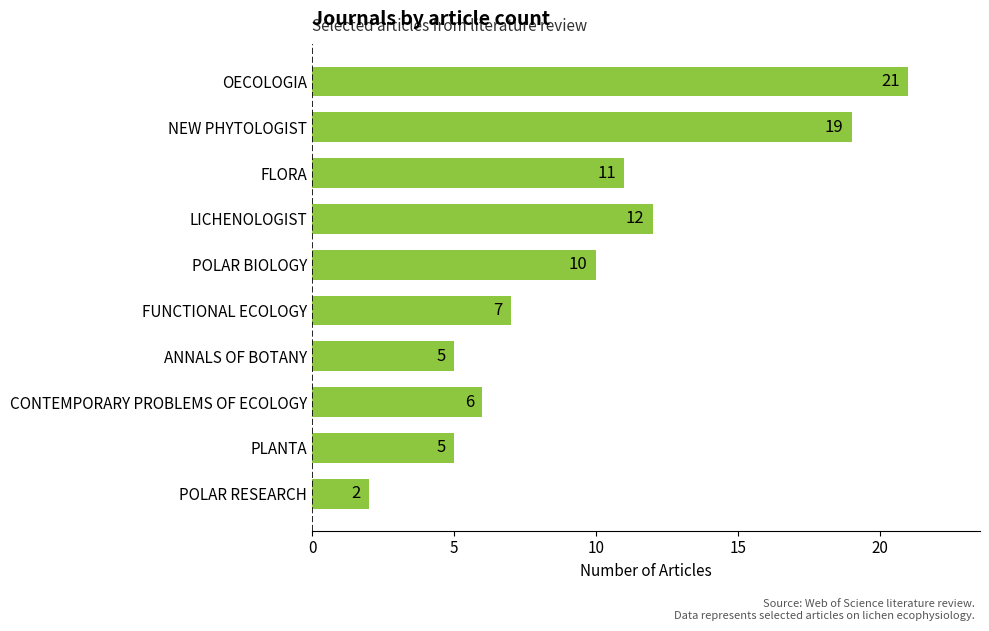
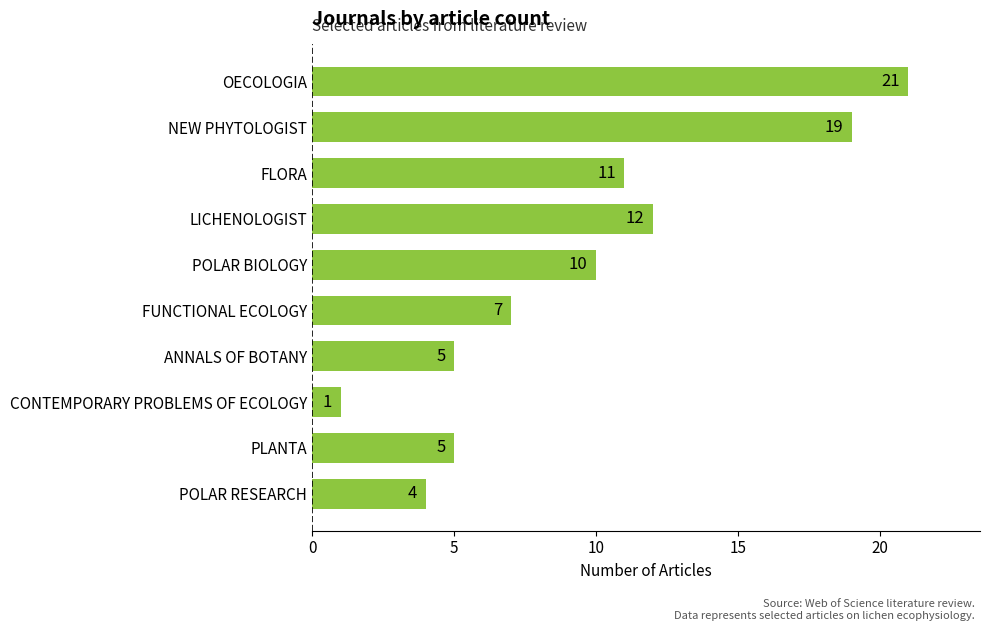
  {
    "OECOLOGIA": 21,
    "NEW PHYTOLOGIST": 19,
    "FLORA": 11,
    "LICHENOLOGIST": 12,
    "POLAR BIOLOGY": 10,
    "FUNCTIONAL ECOLOGY": 7,
    "ANNALS OF BOTANY": 5,
-   "CONTEMPORARY PROBLEMS OF ECOLOGY": 6,
+   "CONTEMPORARY PROBLEMS OF ECOLOGY": 1,
    "PLANTA": 5,
-   "POLAR RESEARCH": 2
+   "POLAR RESEARCH": 4
  }
